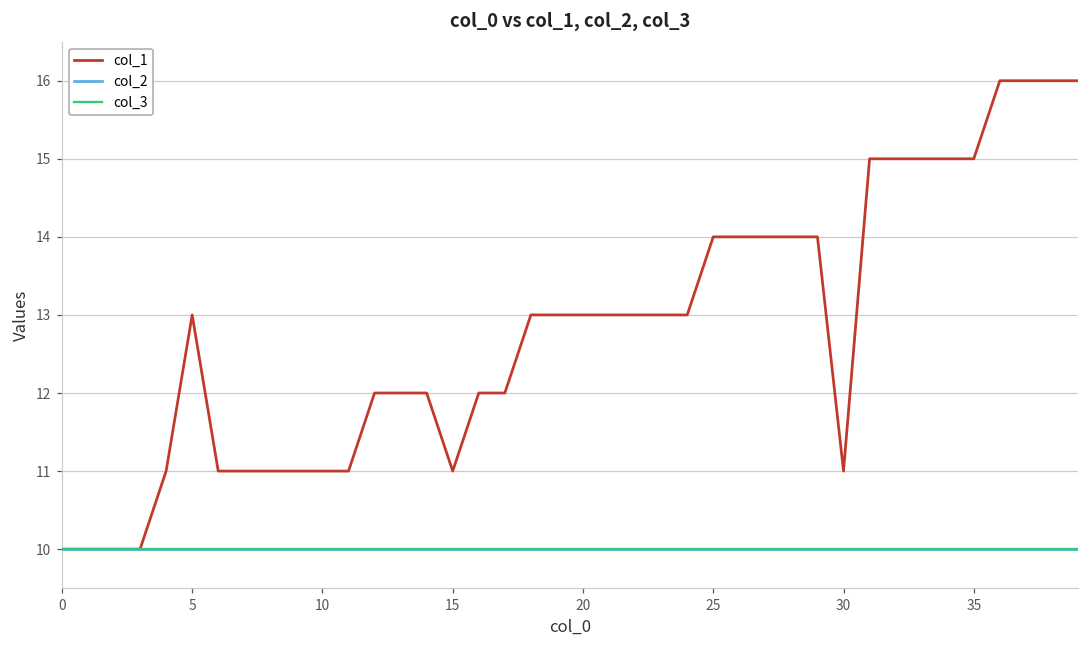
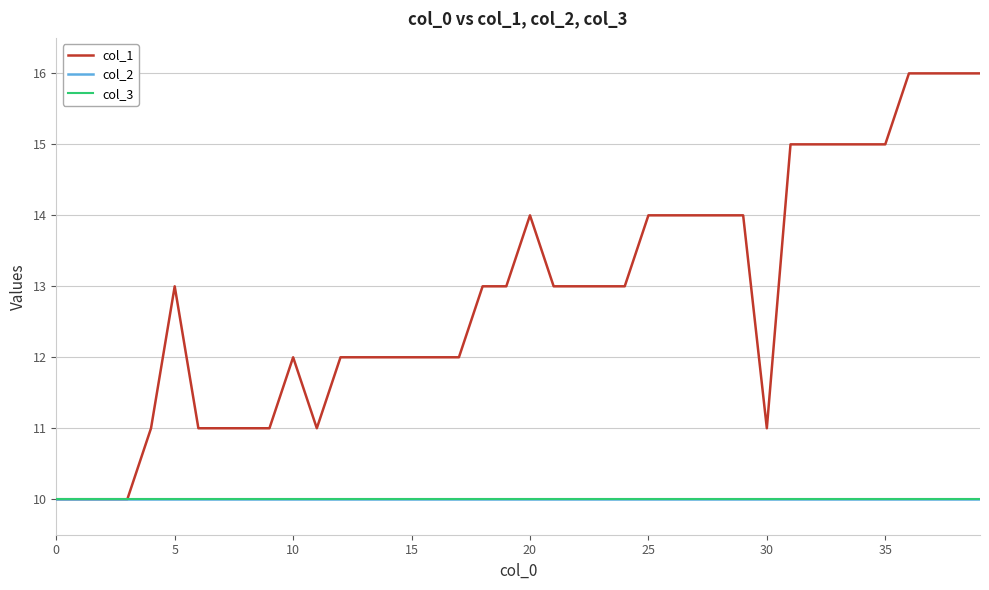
  {
    "col_1": {
      "5": 13,
-     "10": 11,
-     "15": 11,
-     "20": 13,
+     "10": 12,
+     "15": 12,
+     "20": 14,
      "25": 14,
      "30": 11,
      "35": 15
    },
    "col_3": {
      "5": 10,
      "10": 10,
      "15": 10,
      "20": 10,
      "25": 10,
      "30": 10,
      "35": 10
    }
  }
